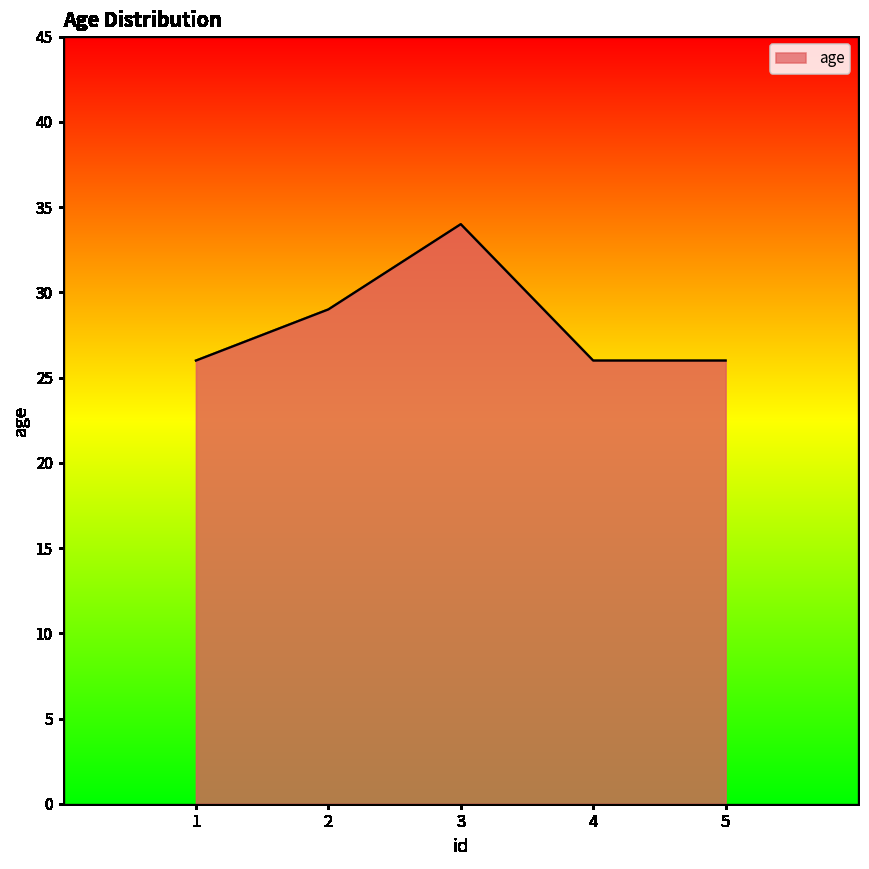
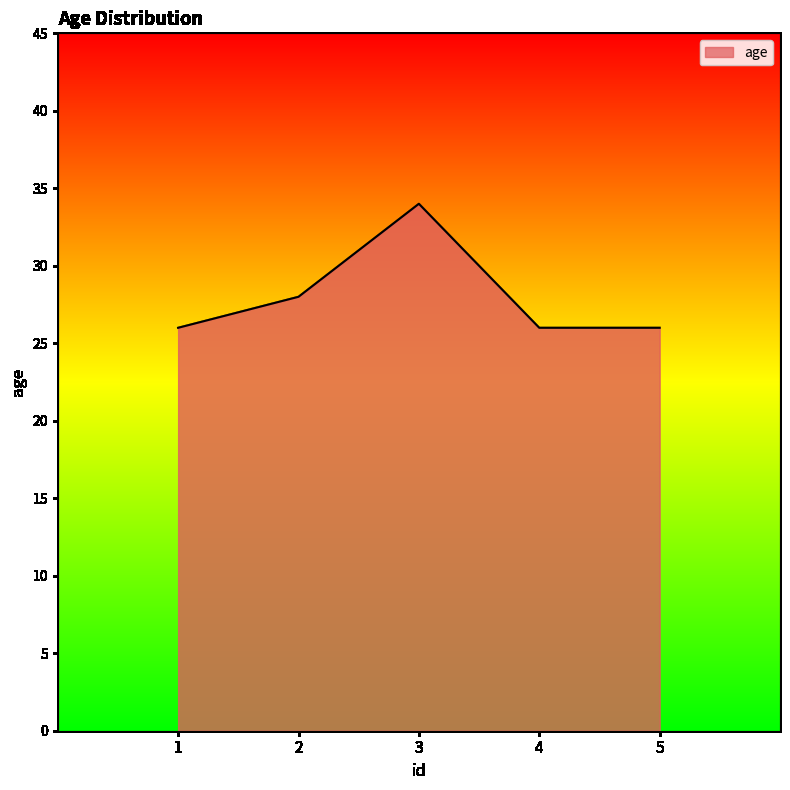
  {
    "1": 26,
-   "2": 29,
+   "2": 28,
    "3": 34,
    "4": 26,
    "5": 26
  }
